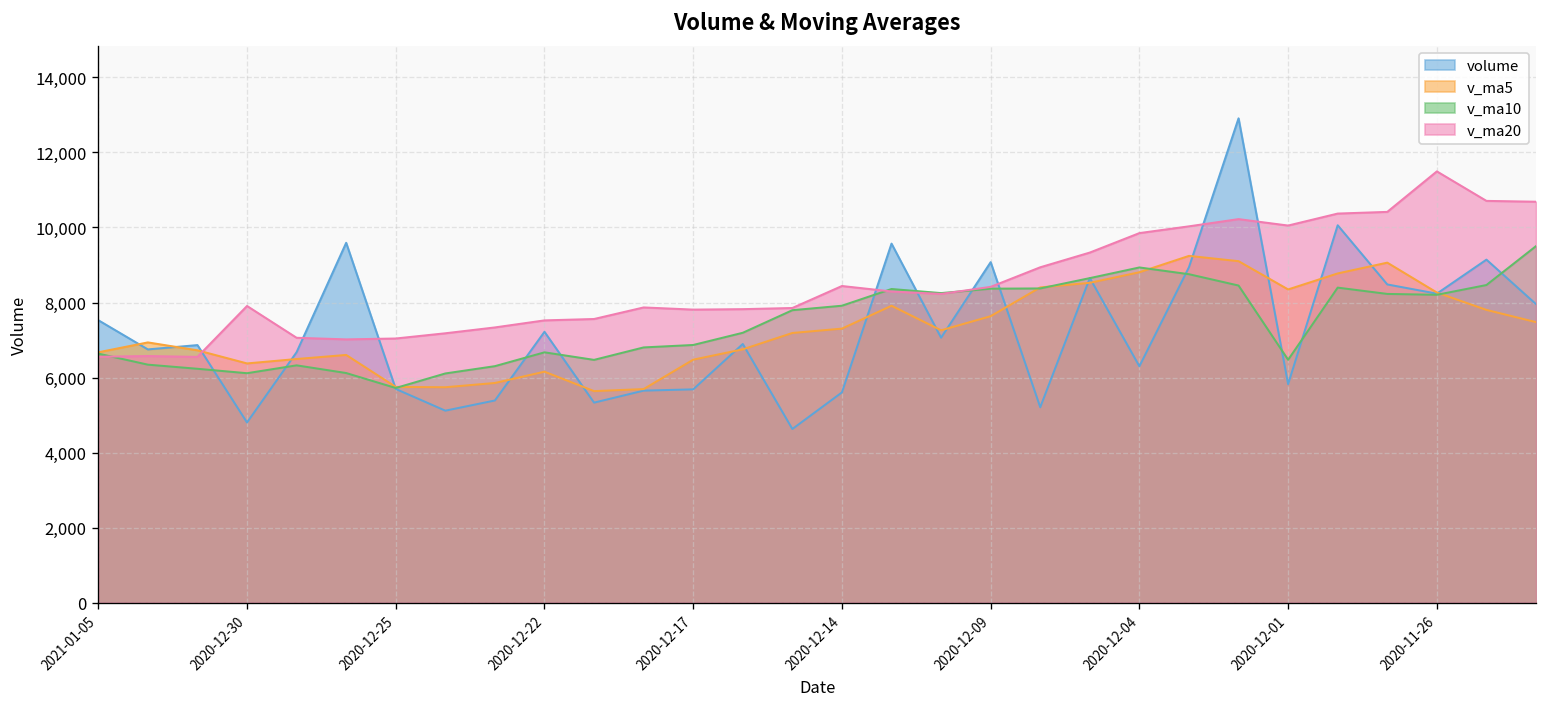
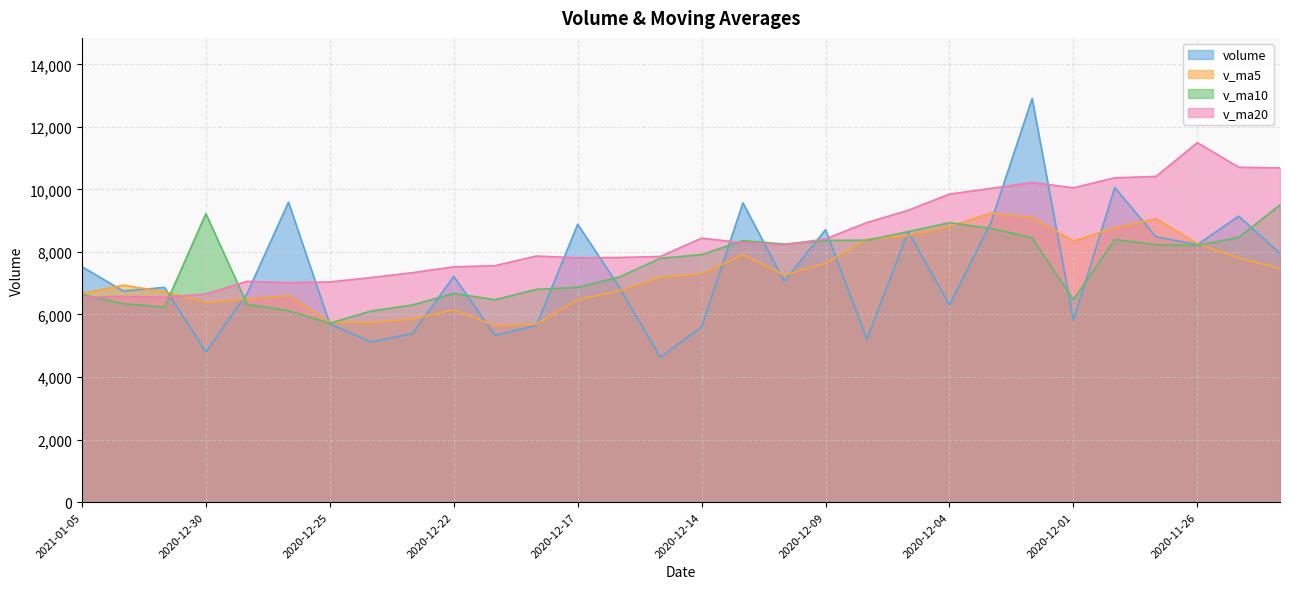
  {
    "volume": {
      "2021-01-05": "7,500",
      "2020-12-30": "4,800",
      "2020-12-22": "7,200",
-     "2020-12-17": "5,700",
+     "2020-12-17": "8,900",
      "2020-12-14": "5,600",
-     "2020-12-09": "9,100",
+     "2020-12-09": "8,700",
      "2020-12-04": "6,300",
      "2020-12-01": "5,800"
    },
    "v_ma5": {
      "2020-12-30": "6,400",
      "2020-12-22": "6,200",
      "2020-12-17": "6,500",
      "2020-12-14": "7,300",
      "2020-12-09": "7,600",
      "2020-12-04": "8,800",
      "2020-12-01": "8,300"
    },
    "v_ma10": {
-     "2020-12-30": "6,100",
+     "2020-12-30": "9,200",
      "2020-12-22": "6,700",
      "2020-12-17": "6,900",
      "2020-12-14": "7,900",
      "2020-12-04": "8,900",
      "2020-12-01": "6,500"
    },
    "v_ma20": {
      "2021-01-05": "6,600",
-     "2020-12-30": "7,900",
+     "2020-12-30": "6,700",
      "2020-12-25": "7,000",
      "2020-12-22": "7,500",
      "2020-12-17": "7,800",
      "2020-12-14": "8,400",
      "2020-12-04": "9,900",
      "2020-12-01": "10,100",
      "2020-11-26": "11,500"
    }
  }
